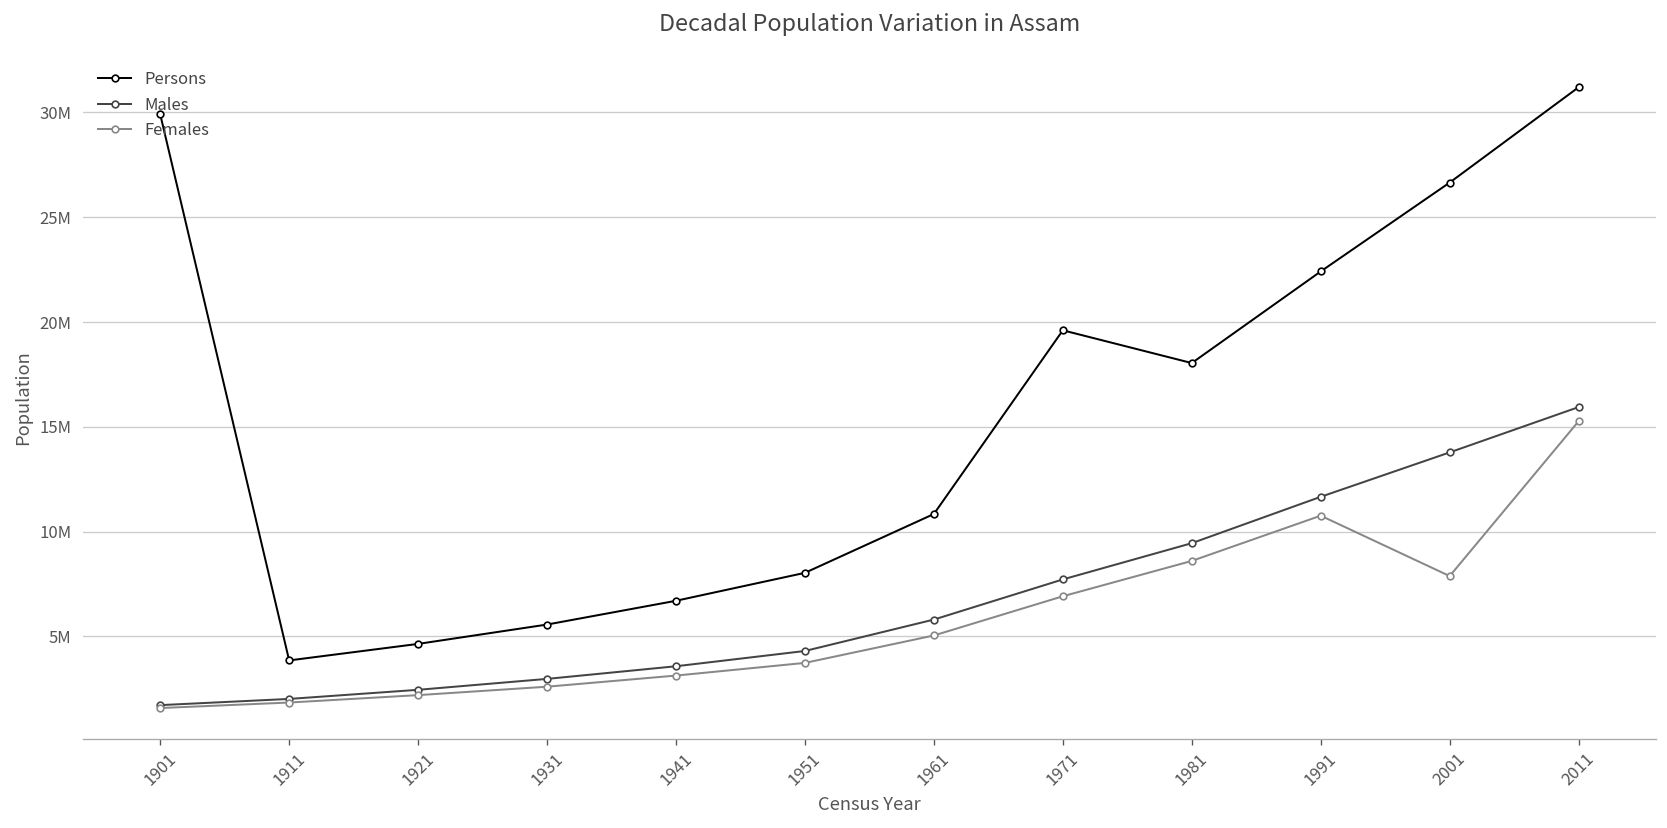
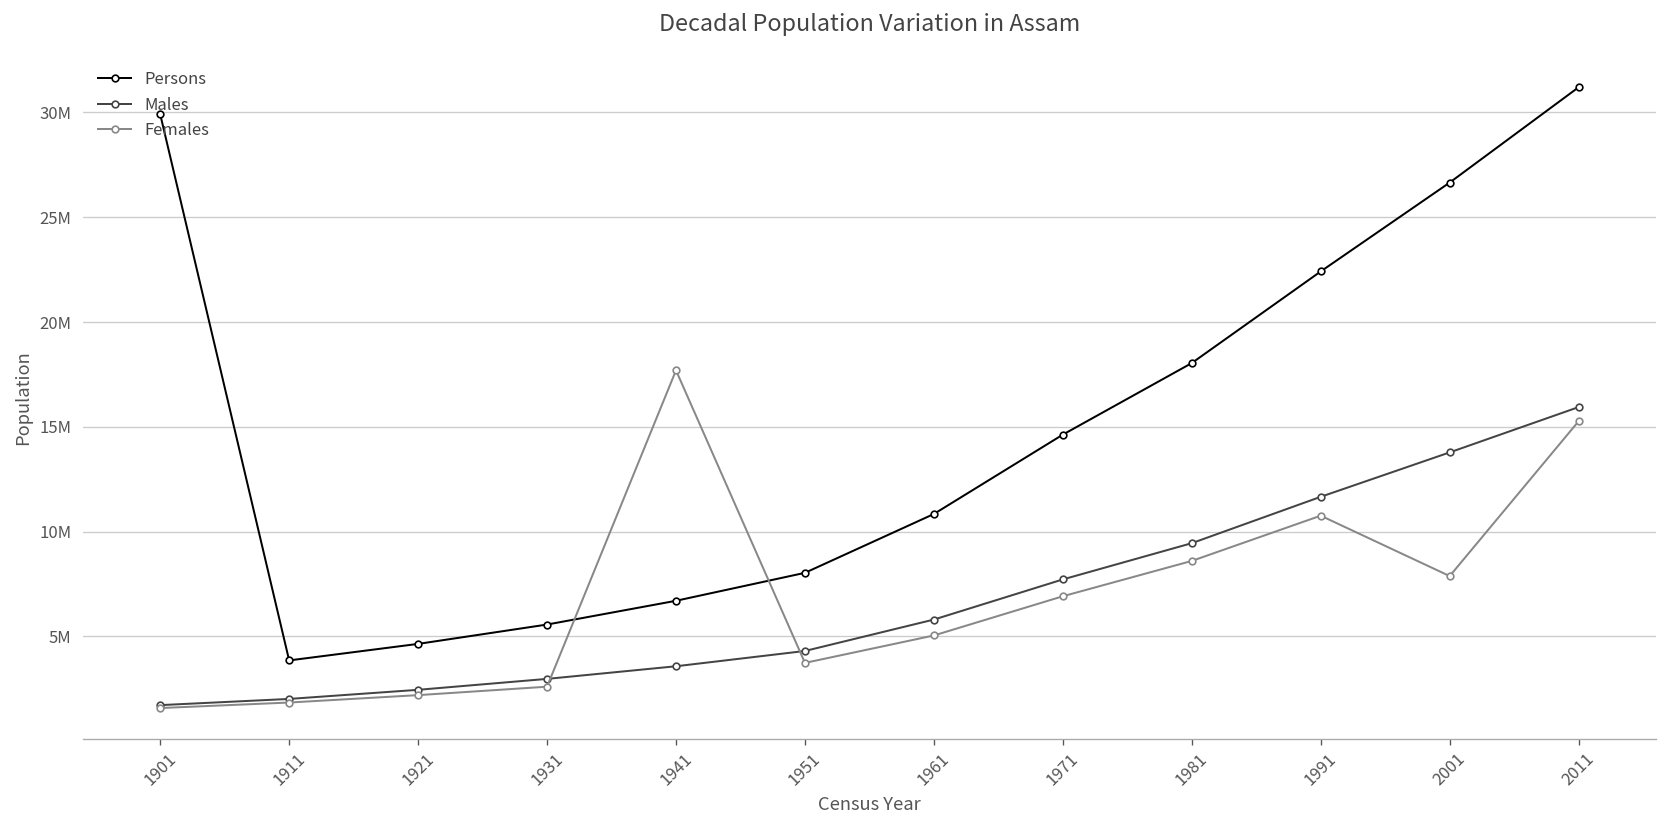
  {
    "Persons": {
      "1901": 29900000,
      "1911": 3800000,
      "1921": 4600000,
      "1931": 5600000,
      "1941": 6700000,
      "1951": 8000000,
      "1961": 10800000,
-     "1971": 19600000,
+     "1971": 14600000,
      "1981": 18000000,
      "1991": 22400000,
      "2001": 26700000,
      "2011": 31200000
    },
    "Males": {
      "1911": 2000000,
      "1921": 2400000,
      "1931": 3000000,
      "1941": 3600000,
      "1951": 4300000,
      "1961": 5800000,
      "1971": 7700000,
      "1981": 9400000,
      "1991": 11700000,
      "2001": 13800000,
      "2011": 15900000
    },
    "Females": {
      "1911": 1800000,
      "1921": 2200000,
      "1931": 2600000,
-     "1941": 3100000,
+     "1941": 17700000,
      "1951": 3700000,
      "1961": 5000000,
      "1971": 6900000,
      "1981": 8600000,
      "1991": 10800000,
      "2001": 7900000,
      "2011": 15300000
    }
  }
